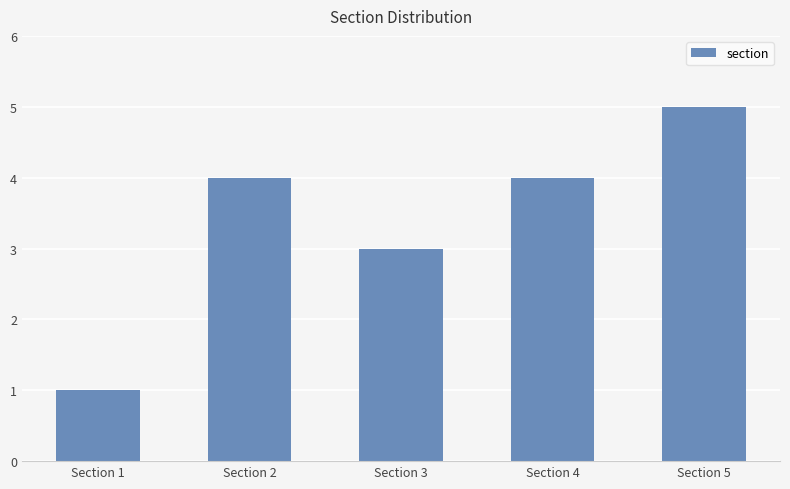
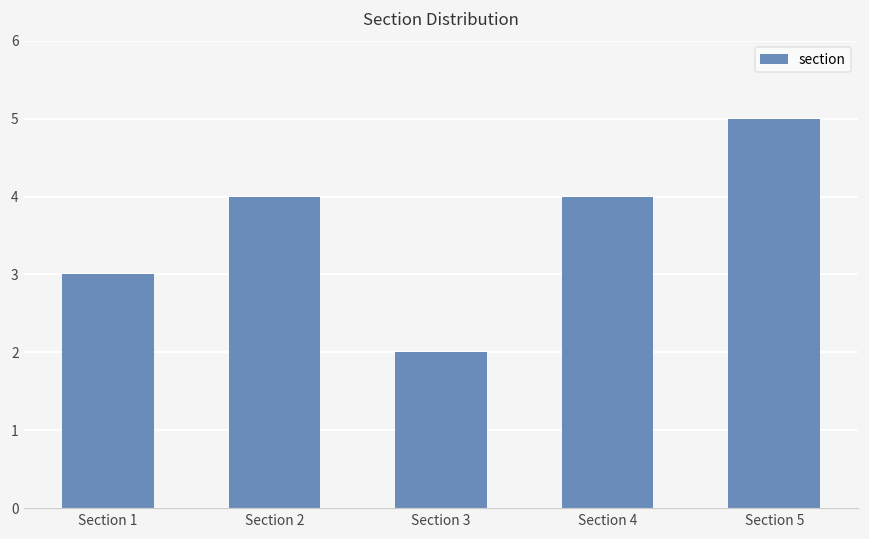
  {
-   "Section 1": 1,
+   "Section 1": 3,
    "Section 2": 4,
-   "Section 3": 3,
+   "Section 3": 2,
    "Section 4": 4,
    "Section 5": 5
  }
